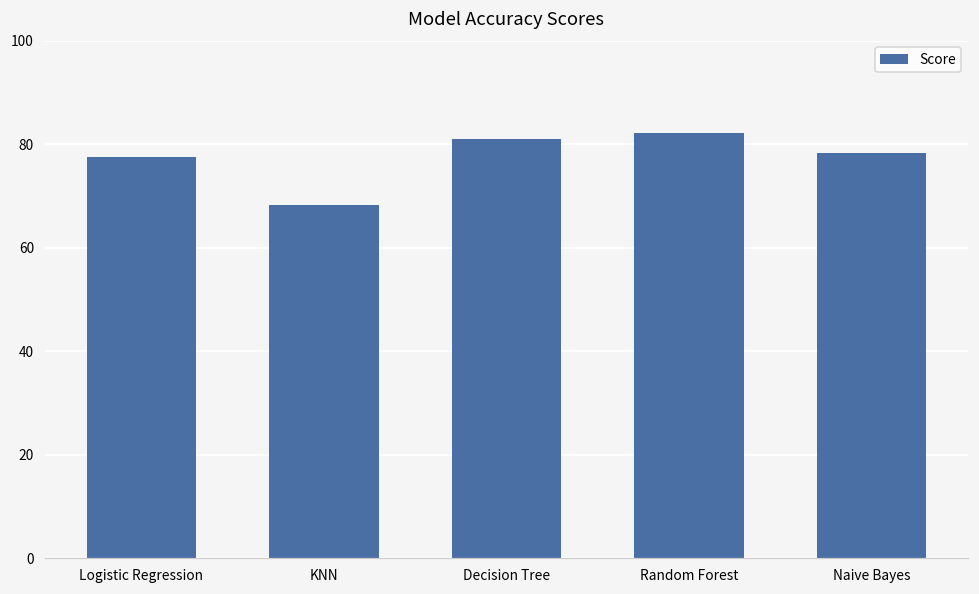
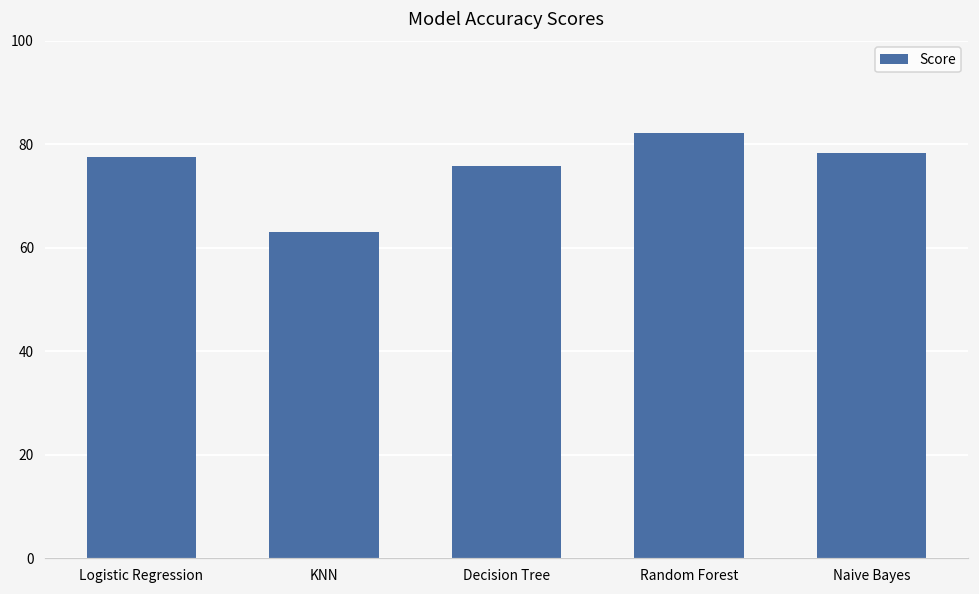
  {
    "Logistic Regression": 78,
-   "KNN": 68,
-   "Decision Tree": 81,
+   "KNN": 63,
+   "Decision Tree": 76,
    "Random Forest": 82,
    "Naive Bayes": 78
  }
